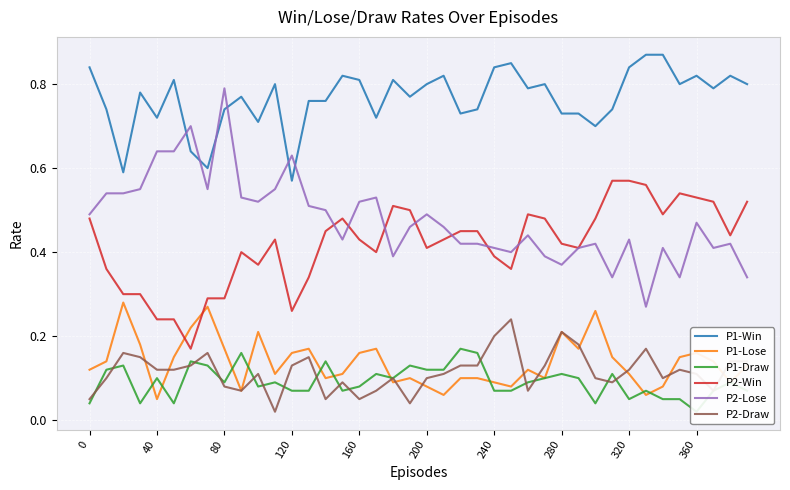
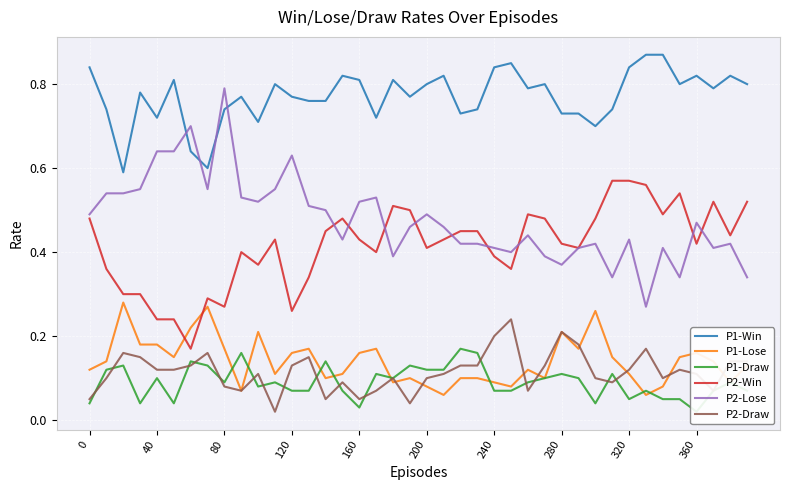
  {
    "P1-Win": {
      "0": 0.84,
      "40": 0.72,
      "80": 0.74,
-     "120": 0.57,
+     "120": 0.77,
      "160": 0.81,
      "200": 0.80,
      "240": 0.84,
      "280": 0.73,
      "320": 0.84,
      "360": 0.82
    },
    "P1-Lose": {
      "0": 0.12,
-     "40": 0.05,
+     "40": 0.18,
      "80": 0.17,
      "120": 0.16,
      "160": 0.16,
      "200": 0.08,
      "240": 0.09,
      "320": 0.11
    },
    "P1-Draw": {
      "0": 0.04,
      "40": 0.10,
      "80": 0.09,
      "120": 0.07,
-     "160": 0.08,
+     "160": 0.03,
      "200": 0.12,
      "240": 0.07,
      "280": 0.11,
      "320": 0.05
    },
    "P2-Win": {
      "0": 0.48,
      "40": 0.24,
-     "80": 0.29,
+     "80": 0.27,
      "120": 0.26,
      "160": 0.43,
      "200": 0.41,
      "240": 0.39,
      "280": 0.42,
      "320": 0.57,
-     "360": 0.53
+     "360": 0.42
    },
    "P2-Lose": {
      "0": 0.49,
      "40": 0.64,
      "80": 0.79,
      "120": 0.63,
      "160": 0.52,
      "200": 0.49,
      "240": 0.41,
      "280": 0.37,
      "320": 0.43,
      "360": 0.47
    },
    "P2-Draw": {
      "0": 0.05,
      "40": 0.12,
      "80": 0.08,
      "120": 0.13,
      "160": 0.05,
      "200": 0.10,
      "240": 0.20,
      "320": 0.12
    }
  }
